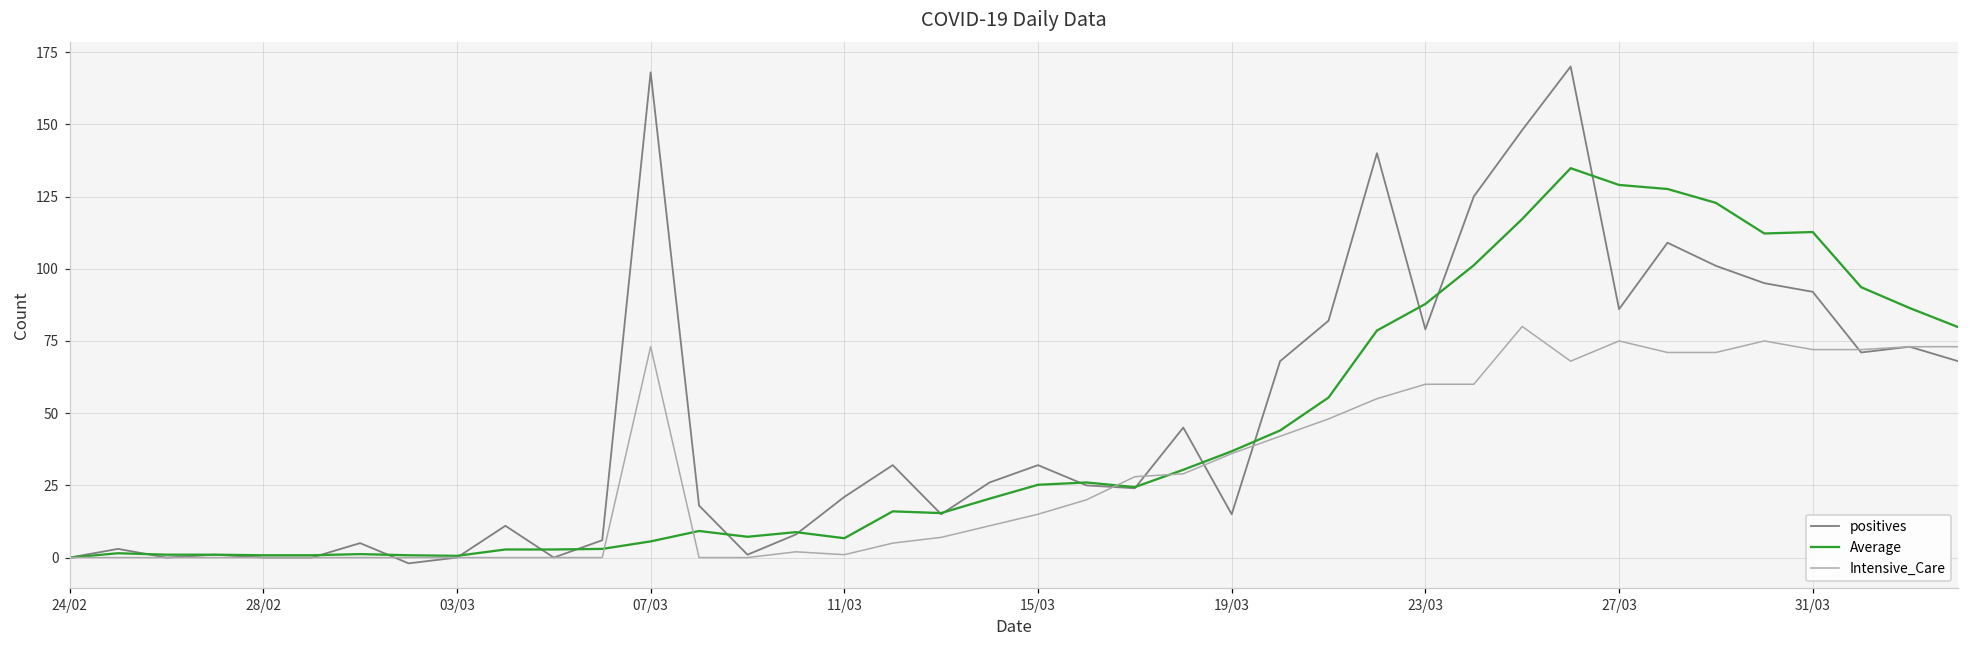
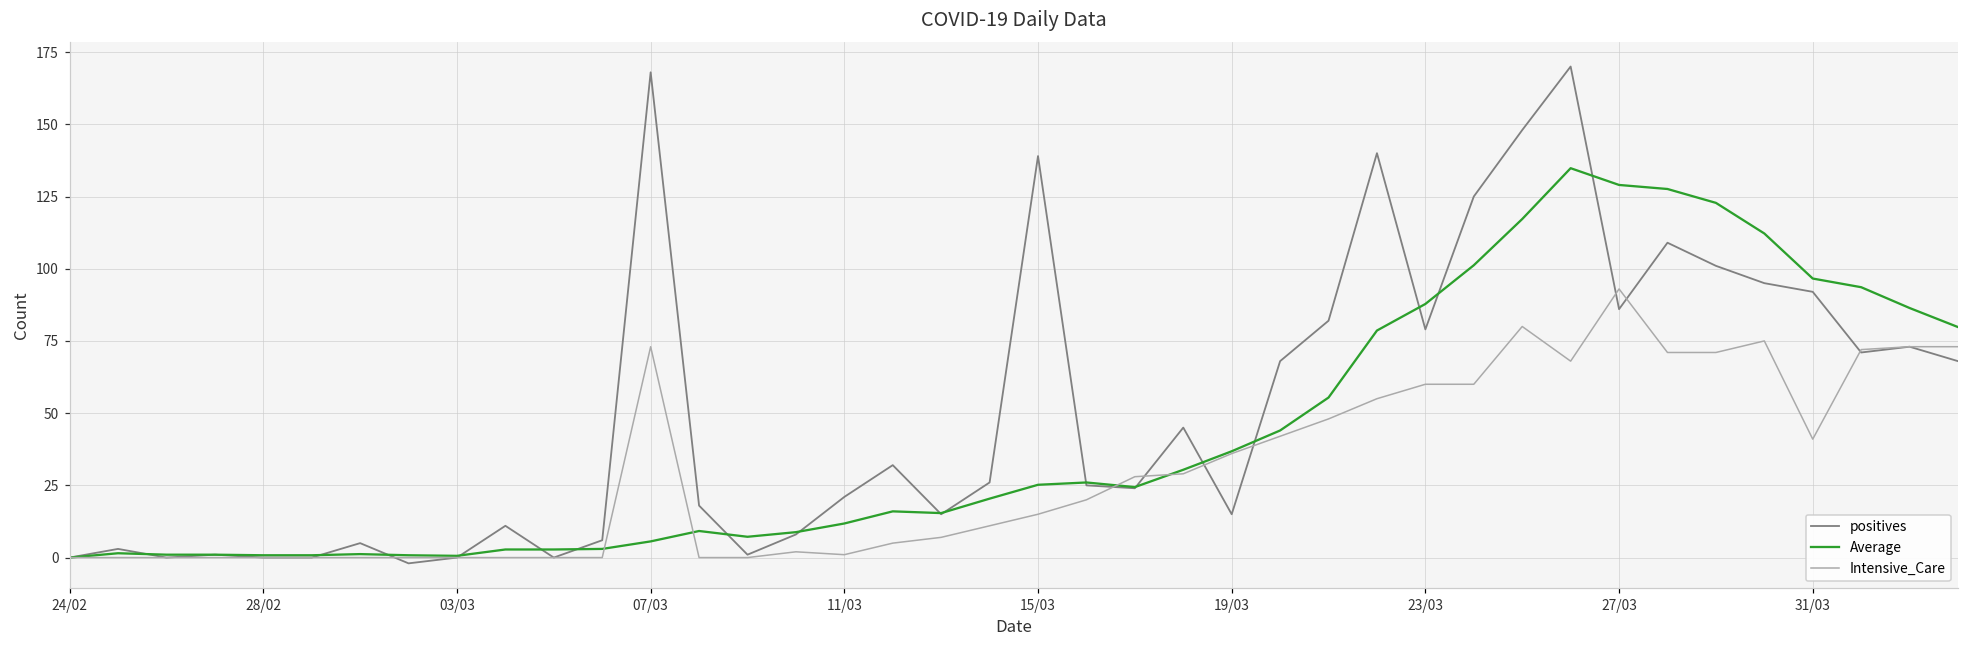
  {
    "positives": {
      "07/03": 168,
      "11/03": 21,
-     "15/03": 32,
+     "15/03": 139,
      "19/03": 15,
      "23/03": 79,
      "27/03": 86,
      "31/03": 92
    },
    "Average": {
      "07/03": 6,
-     "11/03": 7,
+     "11/03": 12,
      "15/03": 25,
      "23/03": 88,
      "27/03": 129,
-     "31/03": 113
+     "31/03": 97
    },
    "Intensive_Care": {
      "07/03": 73,
      "11/03": 1,
      "15/03": 15,
      "23/03": 60,
-     "27/03": 75,
-     "31/03": 72
+     "27/03": 93,
+     "31/03": 41
    }
  }
